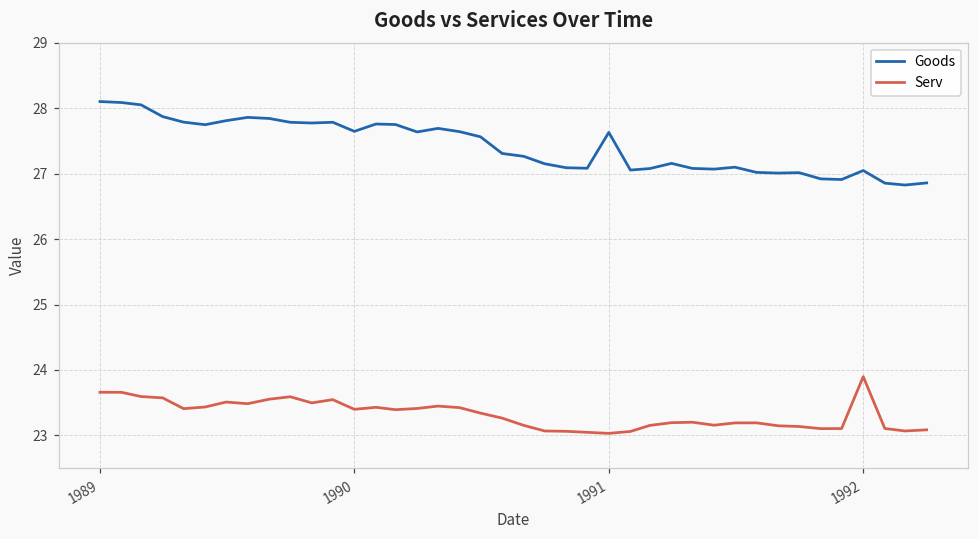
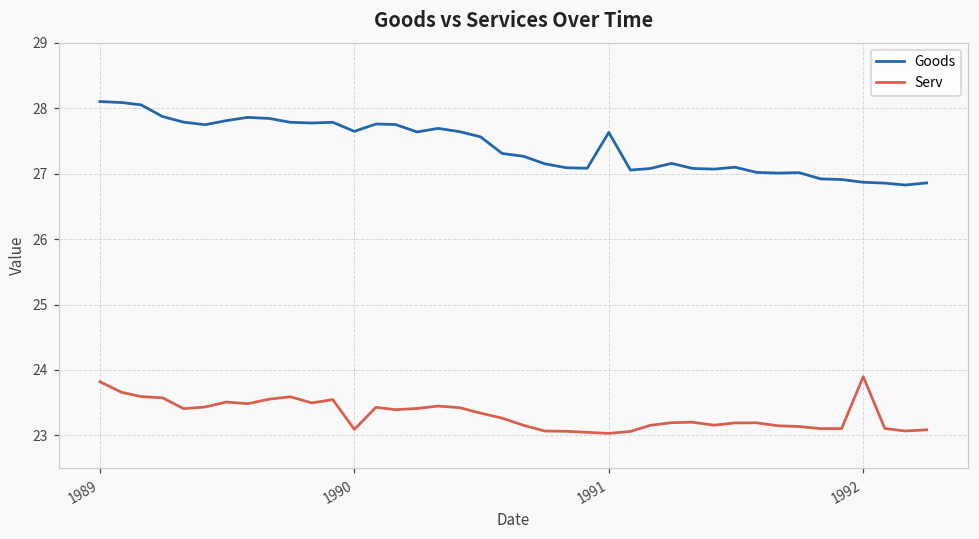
  {
    "Goods": {
      "1989": 28.1,
      "1990": 27.6,
      "1991": 27.6,
-     "1992": 27.0
+     "1992": 26.9
    },
    "Serv": {
-     "1989": 23.7,
-     "1990": 23.4,
+     "1989": 23.8,
+     "1990": 23.1,
      "1991": 23.0,
      "1992": 23.9
    }
  }
